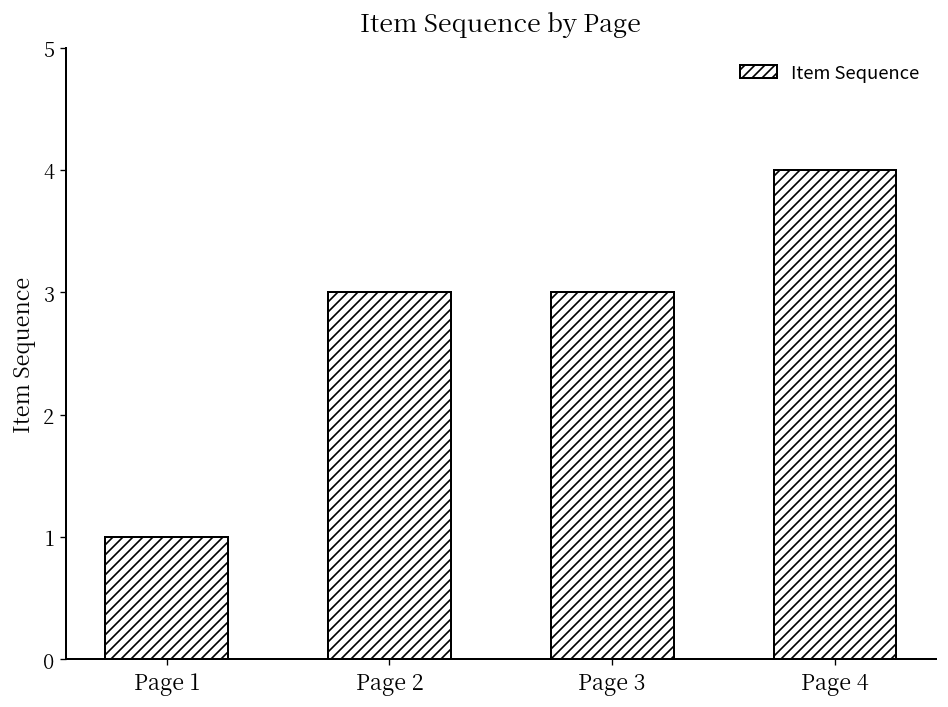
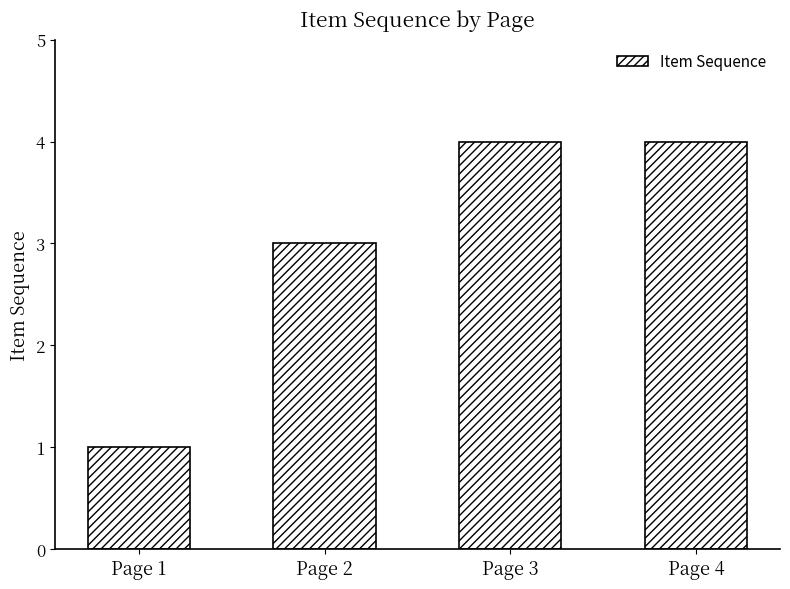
  {
    "Page 1": 1,
    "Page 2": 3,
-   "Page 3": 3,
+   "Page 3": 4,
    "Page 4": 4
  }
